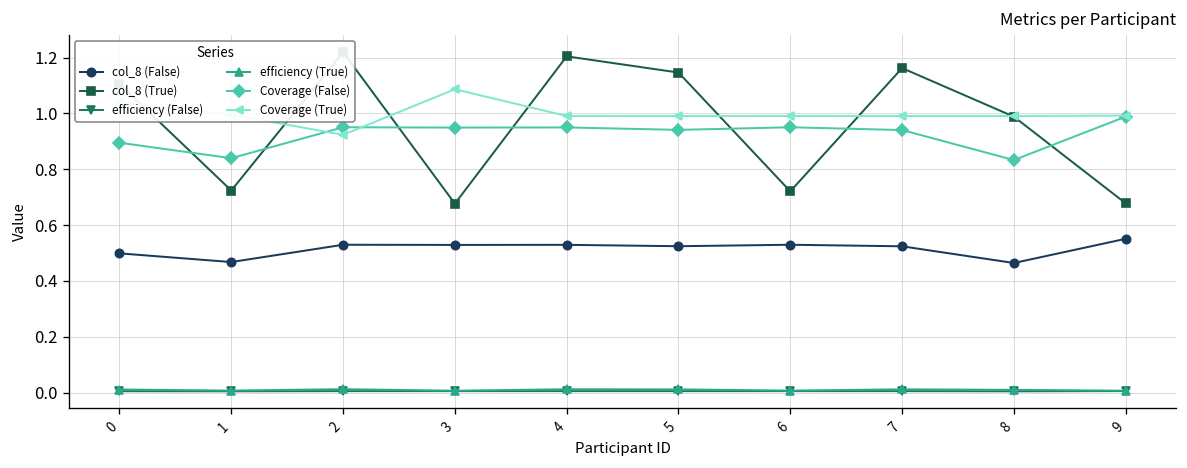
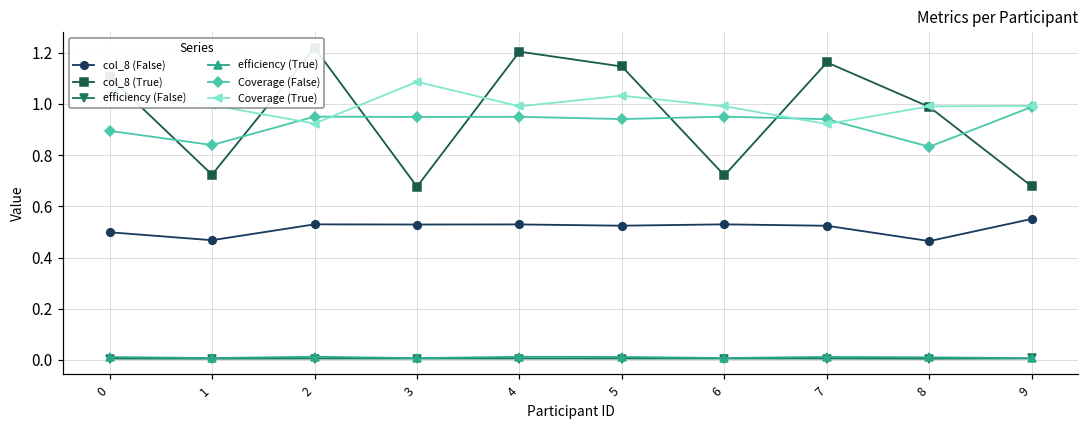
  {
    "Coverage (True)": {
      "2": 0.92,
      "3": 1.09,
      "4": 0.99,
-     "5": 0.99,
+     "5": 1.03,
      "6": 0.99,
-     "7": 0.99
+     "7": 0.92
    }
  }
